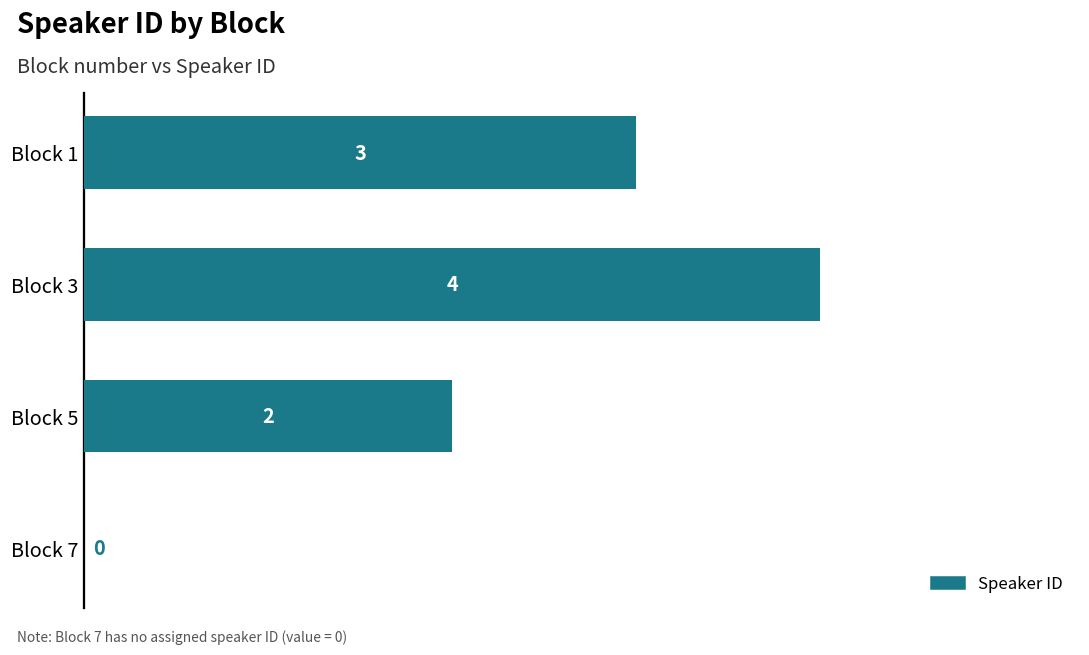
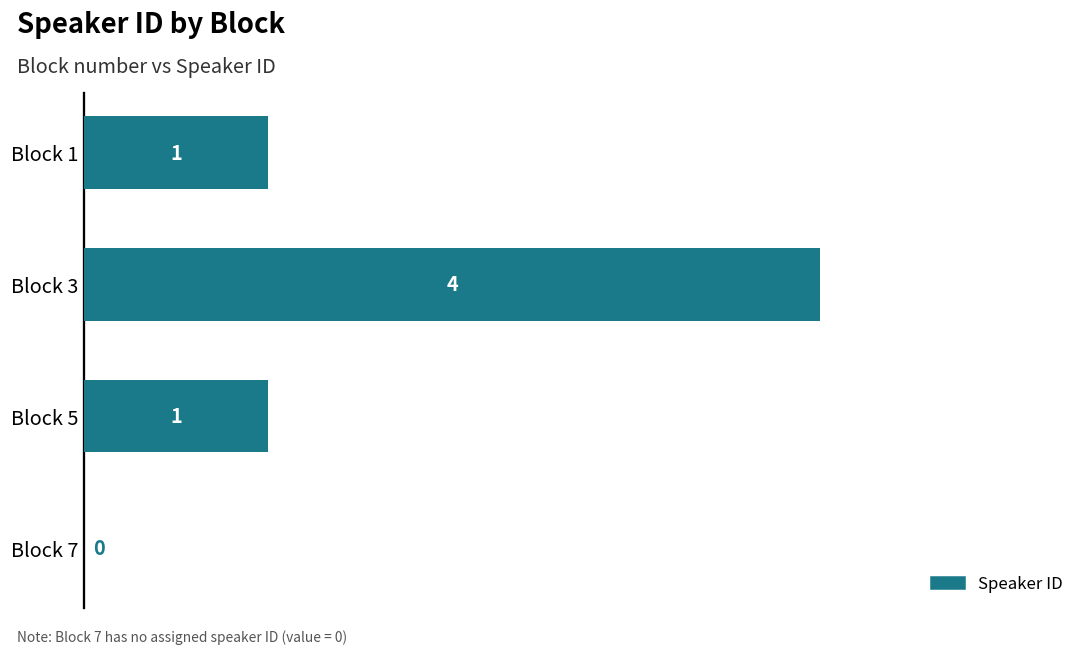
  {
-   "Block 1": 3,
+   "Block 1": 1,
    "Block 3": 4,
-   "Block 5": 2,
+   "Block 5": 1,
    "Block 7": 0
  }
